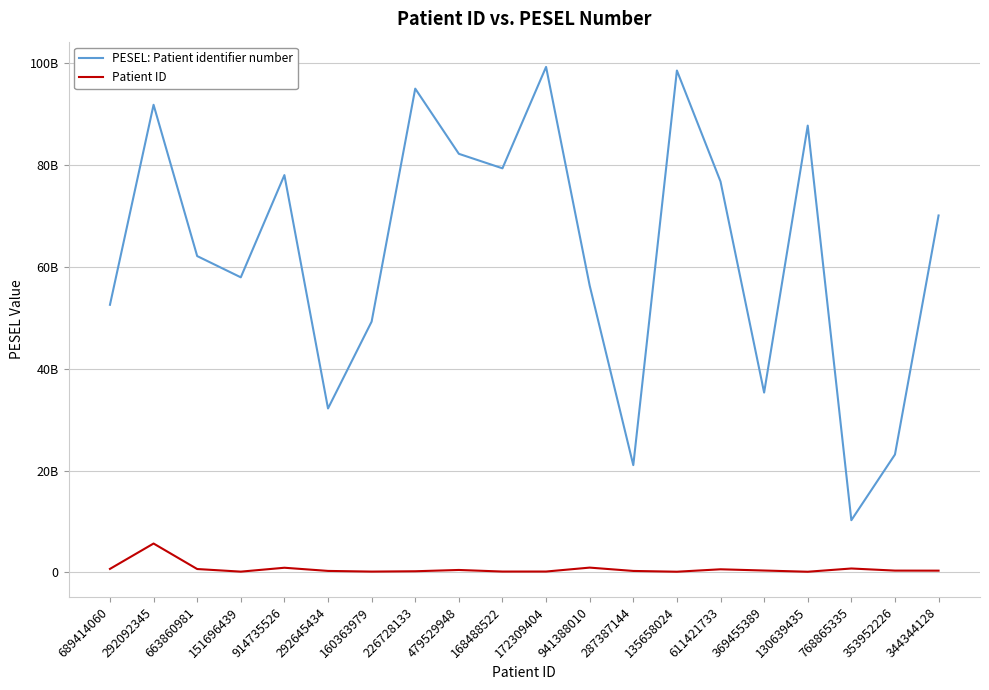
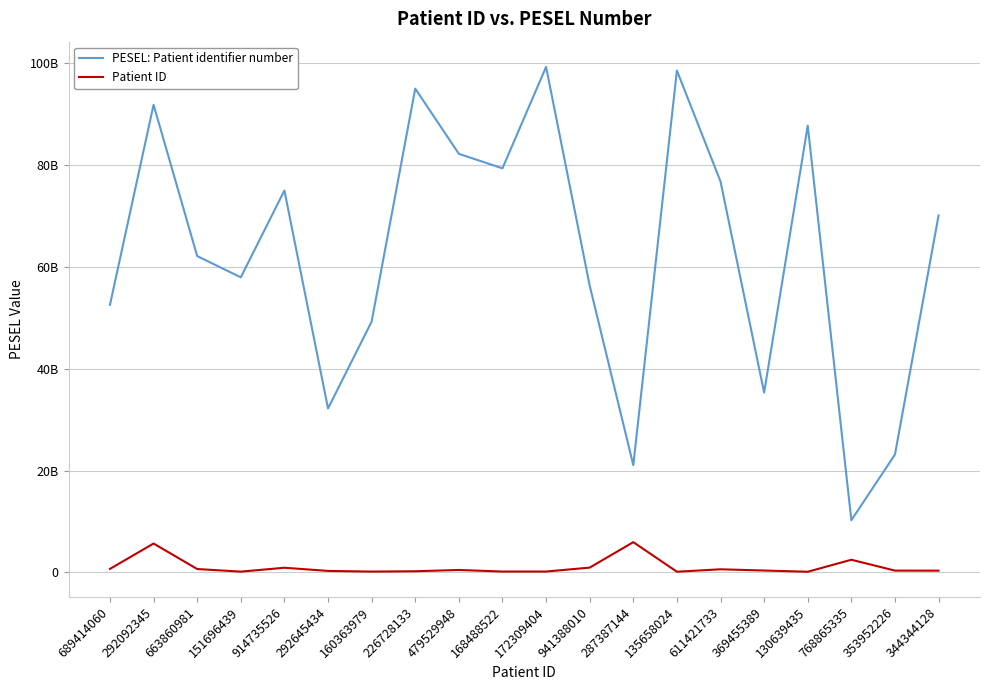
  {
    "PESEL: Patient identifier number": {
      "689414060": 53000000000,
      "292092345": 92000000000,
      "663860981": 62000000000,
      "151696439": 58000000000,
-     "914735526": 78000000000,
+     "914735526": 75000000000,
      "292645434": 32000000000,
      "160363979": 49000000000,
      "226728133": 95000000000,
      "479529948": 82000000000,
      "168488522": 79000000000,
      "172309404": 99000000000,
      "941388010": 56000000000,
      "287387144": 21000000000,
      "135658024": 99000000000,
      "611421733": 77000000000,
      "369455389": 35000000000,
      "130639435": 88000000000,
      "768865335": 10000000000,
      "353952226": 23000000000,
      "344344128": 70000000000
    },
    "Patient ID": {
      "689414060": 1000000000,
      "292092345": 6000000000,
      "663860981": 1000000000,
      "151696439": 0,
      "914735526": 1000000000,
      "292645434": 0,
      "160363979": 0,
      "226728133": 0,
      "479529948": 0,
      "168488522": 0,
      "172309404": 0,
      "941388010": 1000000000,
-     "287387144": 0,
+     "287387144": 6000000000,
      "135658024": 0,
      "611421733": 1000000000,
      "369455389": 0,
      "130639435": 0,
-     "768865335": 1000000000,
+     "768865335": 2000000000,
      "353952226": 0,
      "344344128": 0
    }
  }
